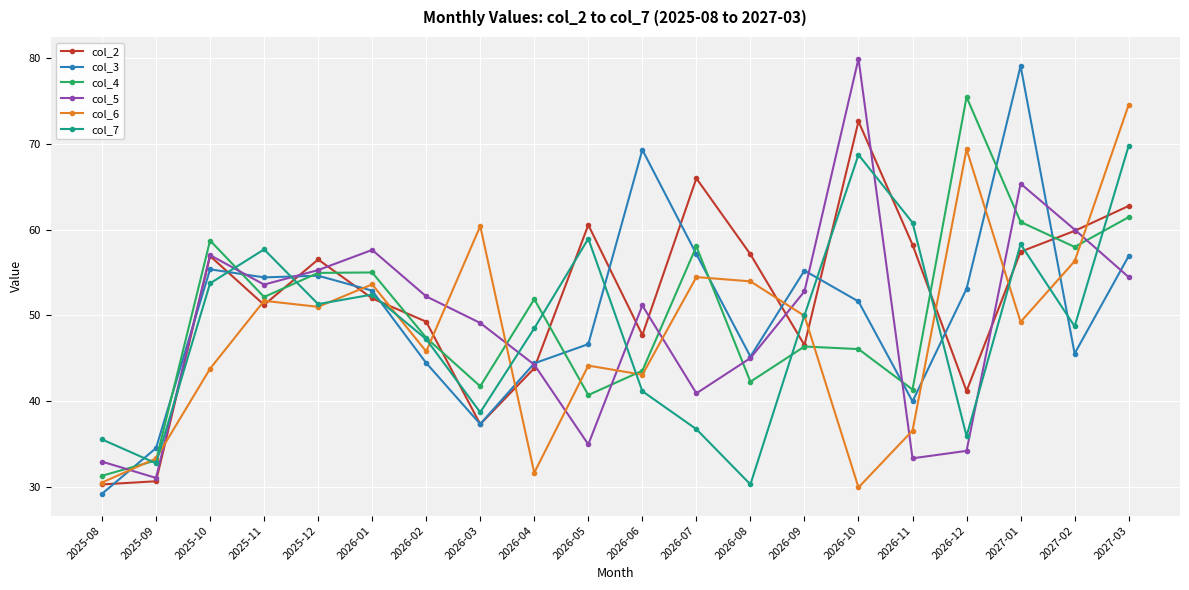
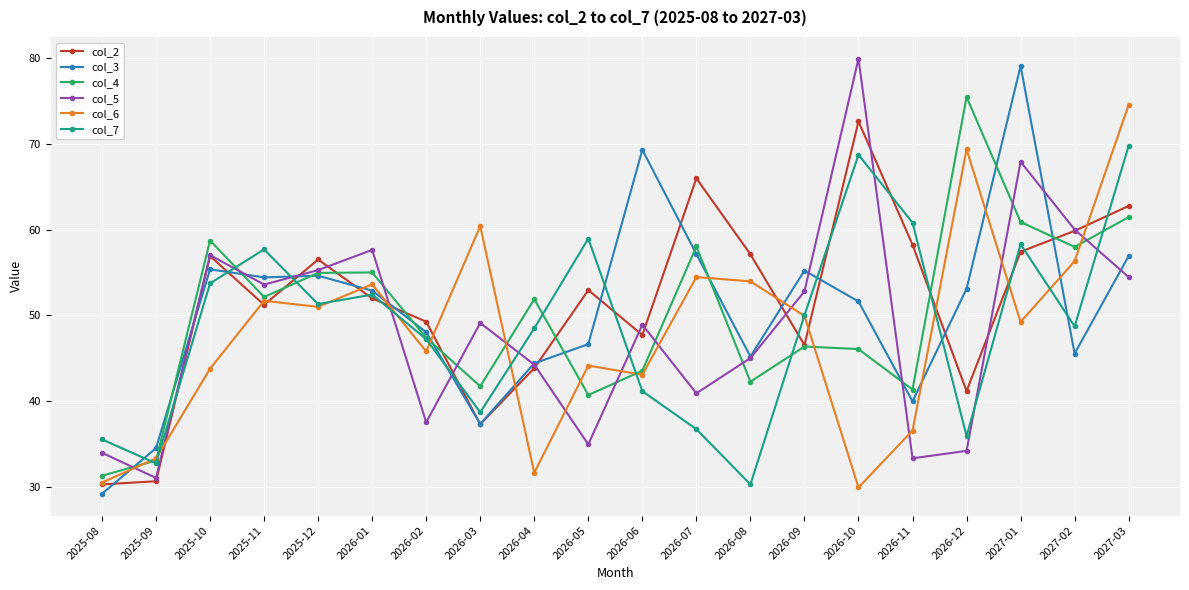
  {
    "col_2": {
      "2025-09": 31,
      "2025-11": 51,
      "2025-12": 57,
      "2026-01": 52,
      "2026-02": 49,
      "2026-04": 44,
-     "2026-05": 61,
+     "2026-05": 53,
      "2026-06": 48,
      "2026-07": 66,
      "2026-08": 57,
      "2026-10": 73,
      "2026-11": 58,
      "2026-12": 41,
      "2027-01": 57,
      "2027-03": 63
    },
    "col_3": {
      "2025-08": 29,
      "2025-09": 35,
      "2025-10": 55,
      "2025-11": 54,
      "2025-12": 55,
      "2026-01": 53,
-     "2026-02": 44,
+     "2026-02": 48,
      "2026-05": 47,
      "2026-06": 69,
      "2026-07": 57,
      "2026-09": 55,
      "2026-10": 52,
      "2026-11": 40,
      "2026-12": 53,
      "2027-01": 79,
      "2027-02": 46,
      "2027-03": 57
    },
    "col_5": {
-     "2025-08": 33,
+     "2025-08": 34,
      "2025-09": 31,
      "2025-11": 54,
      "2025-12": 55,
      "2026-01": 58,
-     "2026-02": 52,
+     "2026-02": 38,
      "2026-03": 49,
      "2026-05": 35,
-     "2026-06": 51,
+     "2026-06": 49,
      "2026-07": 41,
      "2026-09": 53,
      "2026-10": 80,
      "2026-11": 33,
      "2026-12": 34,
-     "2027-01": 65,
+     "2027-01": 68,
      "2027-03": 54
    },
    "col_6": {
      "2025-10": 44,
      "2025-11": 52,
      "2025-12": 51,
      "2026-01": 54,
      "2026-02": 46,
      "2026-03": 60,
      "2026-04": 32,
      "2026-05": 44,
      "2026-06": 43,
      "2026-07": 54,
      "2026-08": 54,
      "2026-10": 30,
      "2026-11": 37,
      "2026-12": 69,
      "2027-01": 49,
      "2027-02": 56,
      "2027-03": 75
    }
  }
